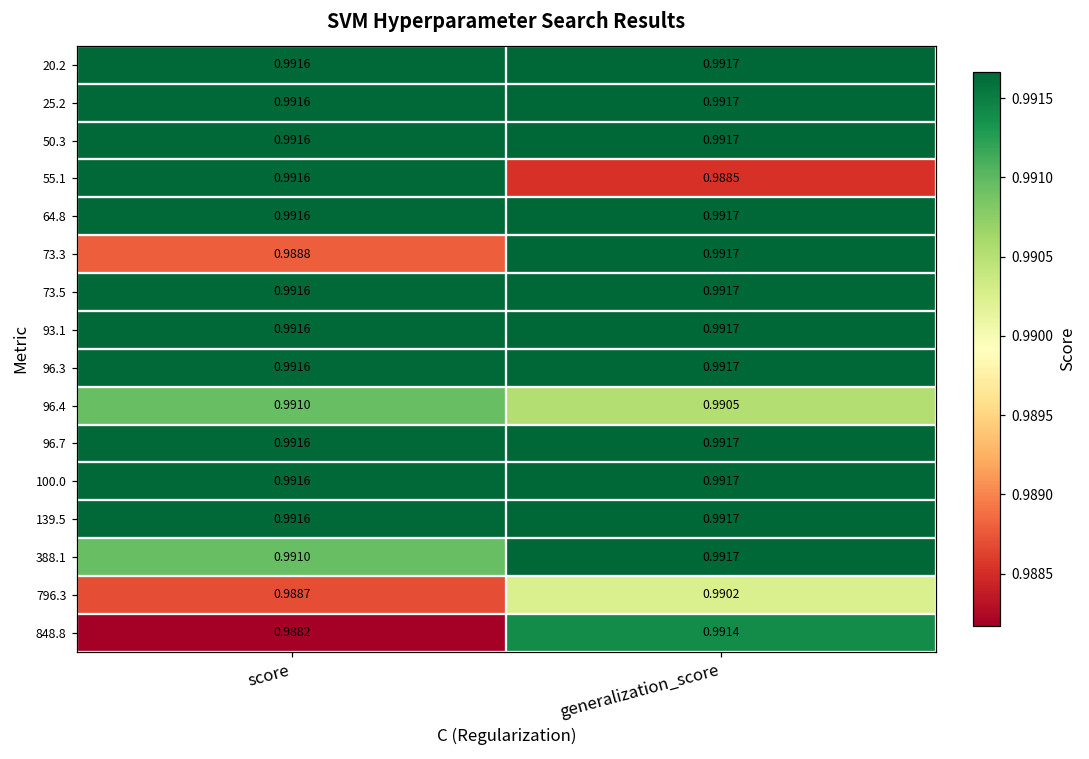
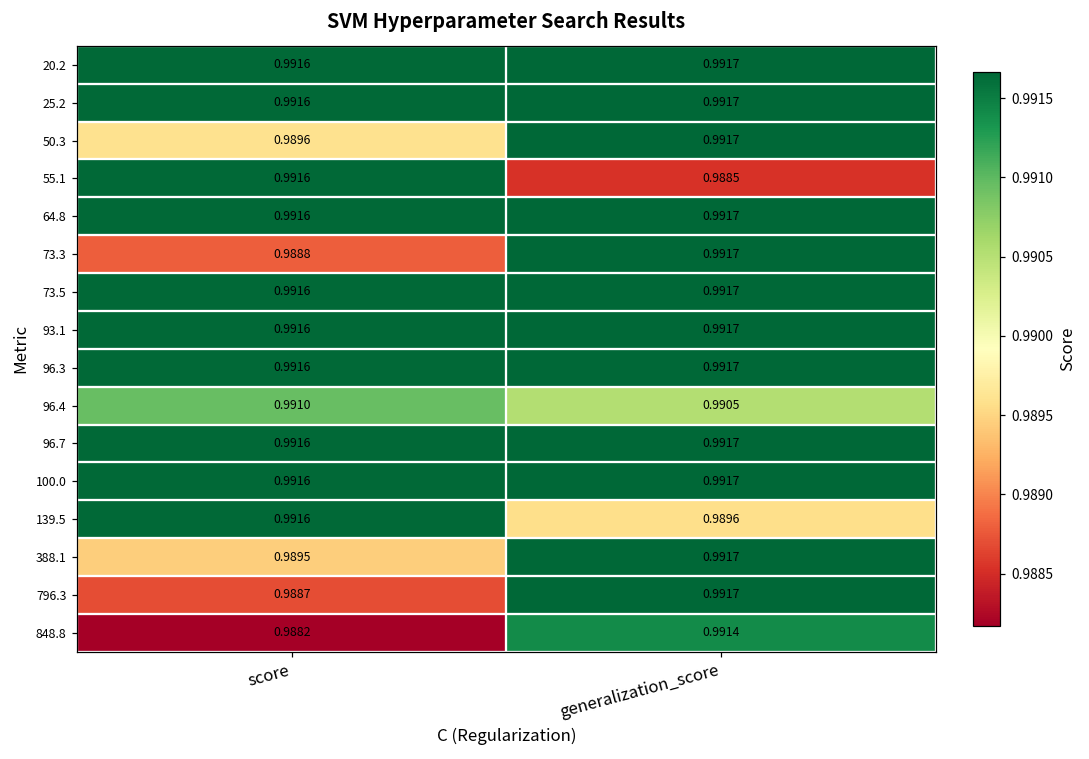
  {
    "20.2": {
      "score": 0.9916,
      "generalization_score": 0.9917
    },
    "25.2": {
      "score": 0.9916,
      "generalization_score": 0.9917
    },
    "50.3": {
-     "score": 0.9916,
+     "score": 0.9896,
      "generalization_score": 0.9917
    },
    "55.1": {
      "score": 0.9916,
      "generalization_score": 0.9885
    },
    "64.8": {
      "score": 0.9916,
      "generalization_score": 0.9917
    },
    "73.3": {
      "score": 0.9888,
      "generalization_score": 0.9917
    },
    "73.5": {
      "score": 0.9916,
      "generalization_score": 0.9917
    },
    "93.1": {
      "score": 0.9916,
      "generalization_score": 0.9917
    },
    "96.3": {
      "score": 0.9916,
      "generalization_score": 0.9917
    },
    "96.4": {
      "score": 0.9910,
      "generalization_score": 0.9905
    },
    "96.7": {
      "score": 0.9916,
      "generalization_score": 0.9917
    },
    "100.0": {
      "score": 0.9916,
      "generalization_score": 0.9917
    },
    "139.5": {
      "score": 0.9916,
-     "generalization_score": 0.9917
+     "generalization_score": 0.9896
    },
    "388.1": {
-     "score": 0.9910,
+     "score": 0.9895,
      "generalization_score": 0.9917
    },
    "796.3": {
      "score": 0.9887,
-     "generalization_score": 0.9902
+     "generalization_score": 0.9917
    },
    "848.8": {
      "score": 0.9882,
      "generalization_score": 0.9914
    }
  }
